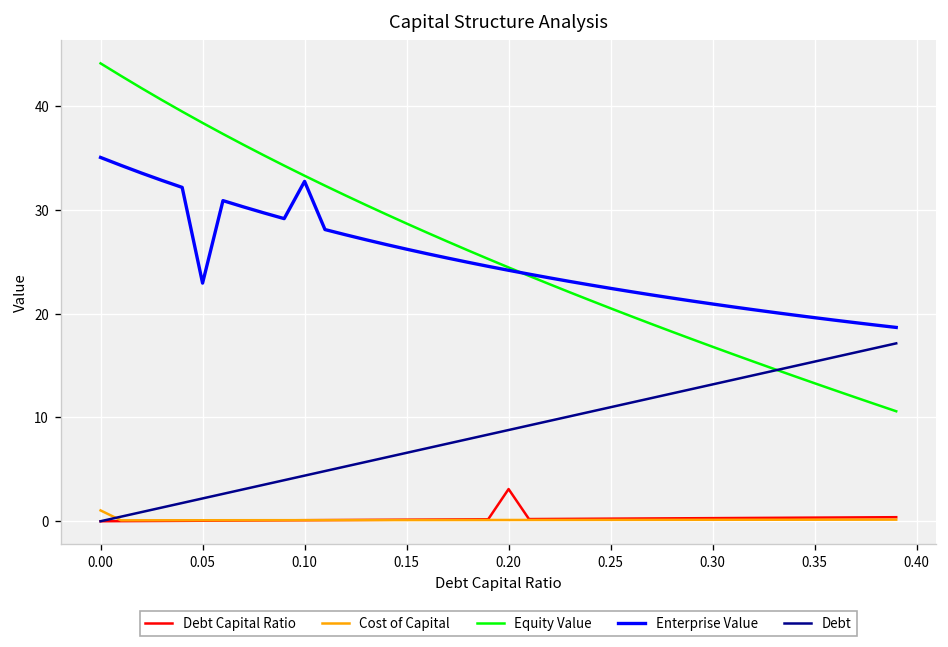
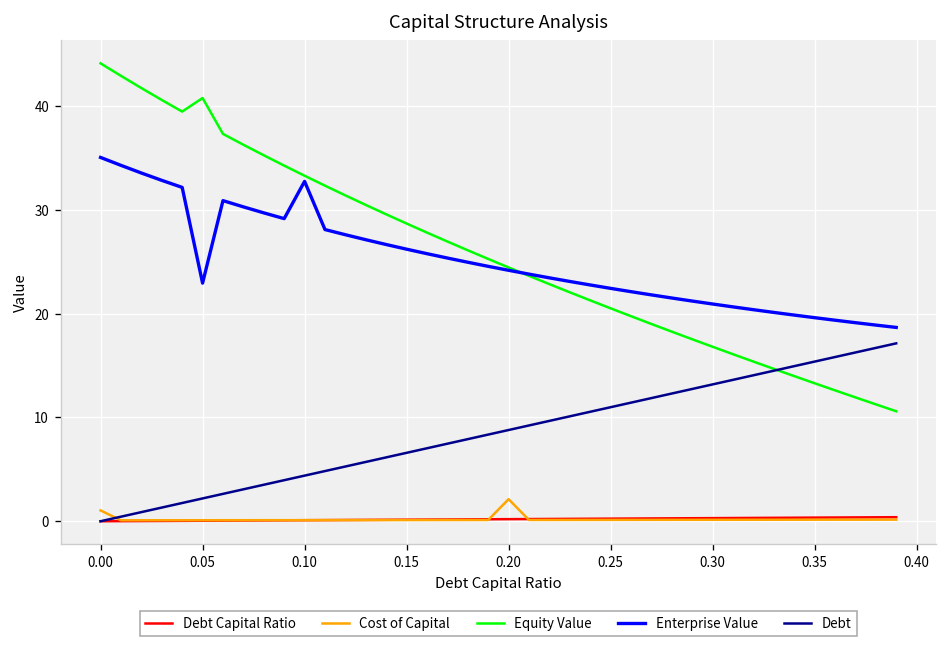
  {
    "Debt Capital Ratio": {
-     "0.20": 3
+     "0.20": 0
    },
    "Cost of Capital": {
      "0.00": 1,
-     "0.20": 0
+     "0.20": 2
    },
    "Equity Value": {
      "0.00": 44,
-     "0.05": 38,
+     "0.05": 41,
      "0.10": 33,
      "0.15": 29,
      "0.25": 21,
      "0.30": 17,
      "0.35": 13
    },
    "Enterprise Value": {
      "0.00": 35,
      "0.05": 23,
      "0.10": 33,
      "0.15": 26,
      "0.25": 22,
      "0.30": 21,
      "0.35": 20
    },
    "Debt": {
      "0.05": 2,
      "0.10": 4,
      "0.15": 7,
      "0.20": 9,
      "0.25": 11,
      "0.30": 13,
      "0.35": 15
    }
  }
